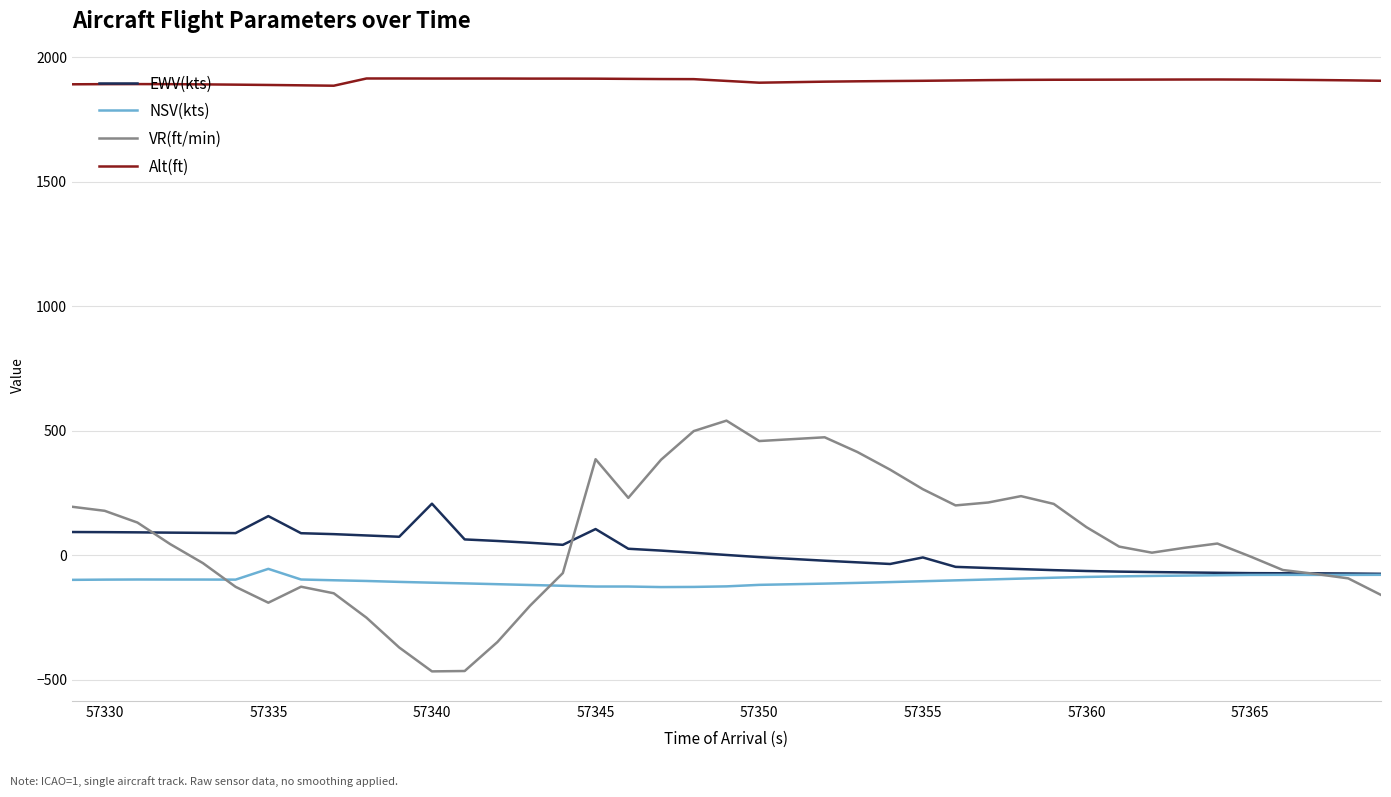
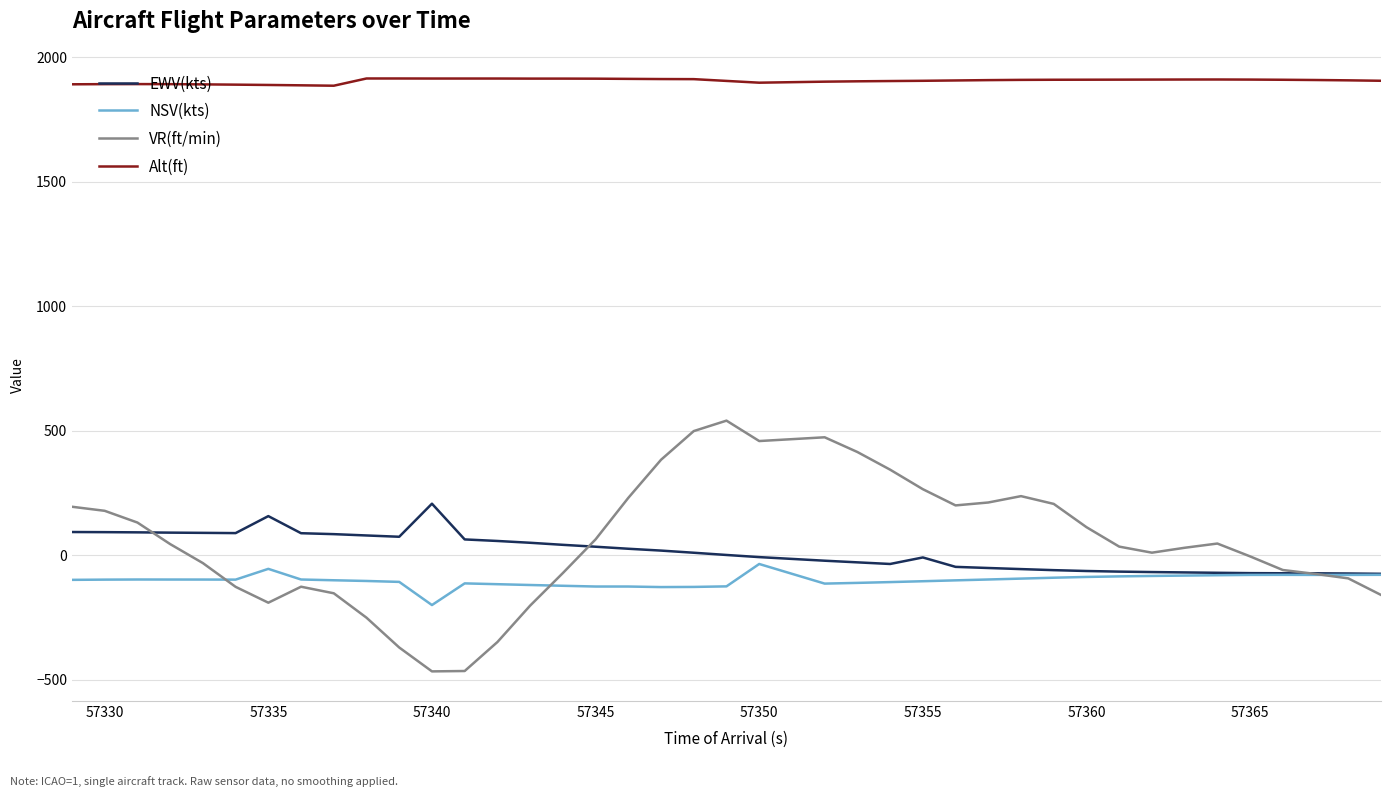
  {
    "EWV(kts)": {
      "57330": 90,
      "57335": 160,
      "57340": 210,
-     "57345": 100,
+     "57345": 30,
      "57350": -10,
      "57355": -10,
      "57360": -60
    },
    "NSV(kts)": {
      "57330": -100,
      "57335": -50,
-     "57340": -110,
+     "57340": -200,
      "57345": -130,
-     "57350": -120,
+     "57350": -40,
      "57355": -100,
      "57360": -90
    },
    "VR(ft/min)": {
      "57330": 180,
      "57335": -190,
      "57340": -470,
-     "57345": 390,
+     "57345": 60,
      "57350": 460,
      "57355": 270,
      "57360": 110,
      "57365": 0
    },
    "Alt(ft)": {
      "57330": 1890,
      "57335": 1890,
      "57340": 1910,
      "57345": 1910,
      "57350": 1900,
      "57355": 1910,
      "57360": 1910,
      "57365": 1910
    }
  }
